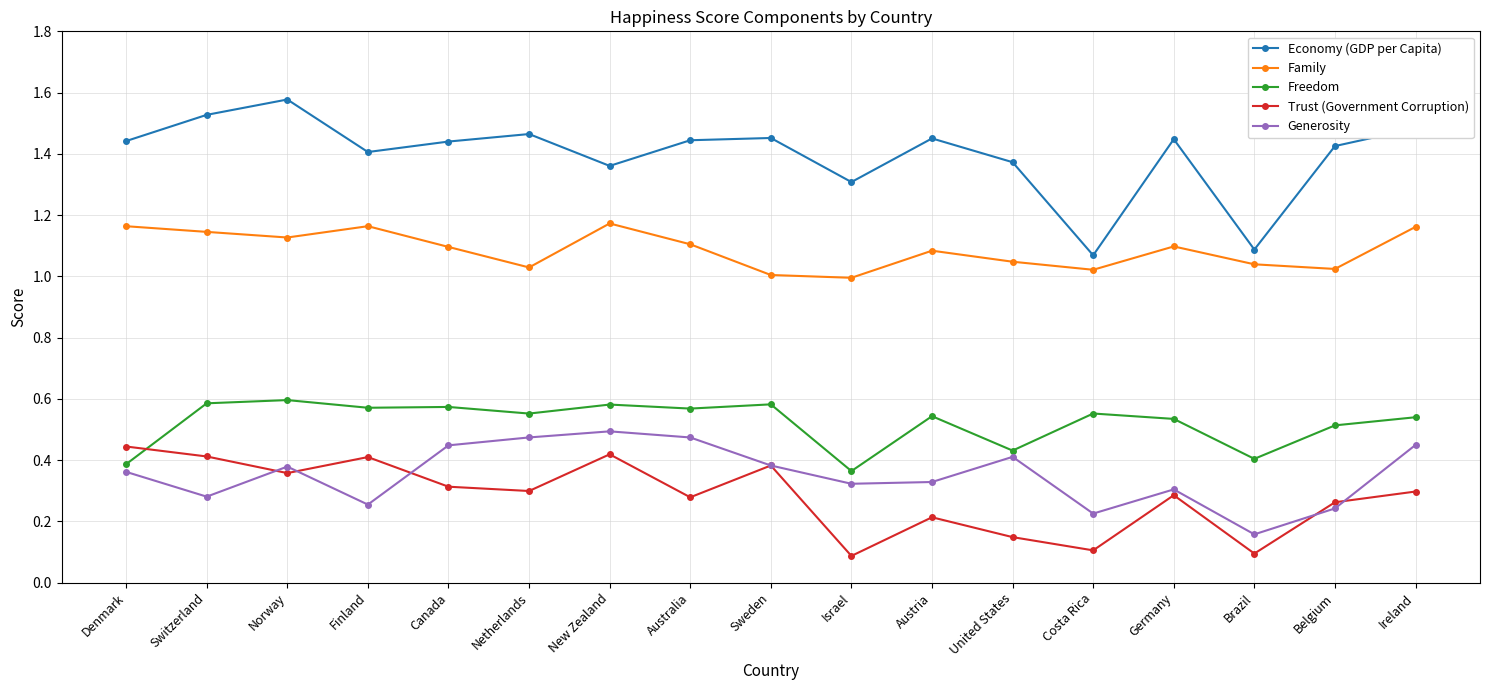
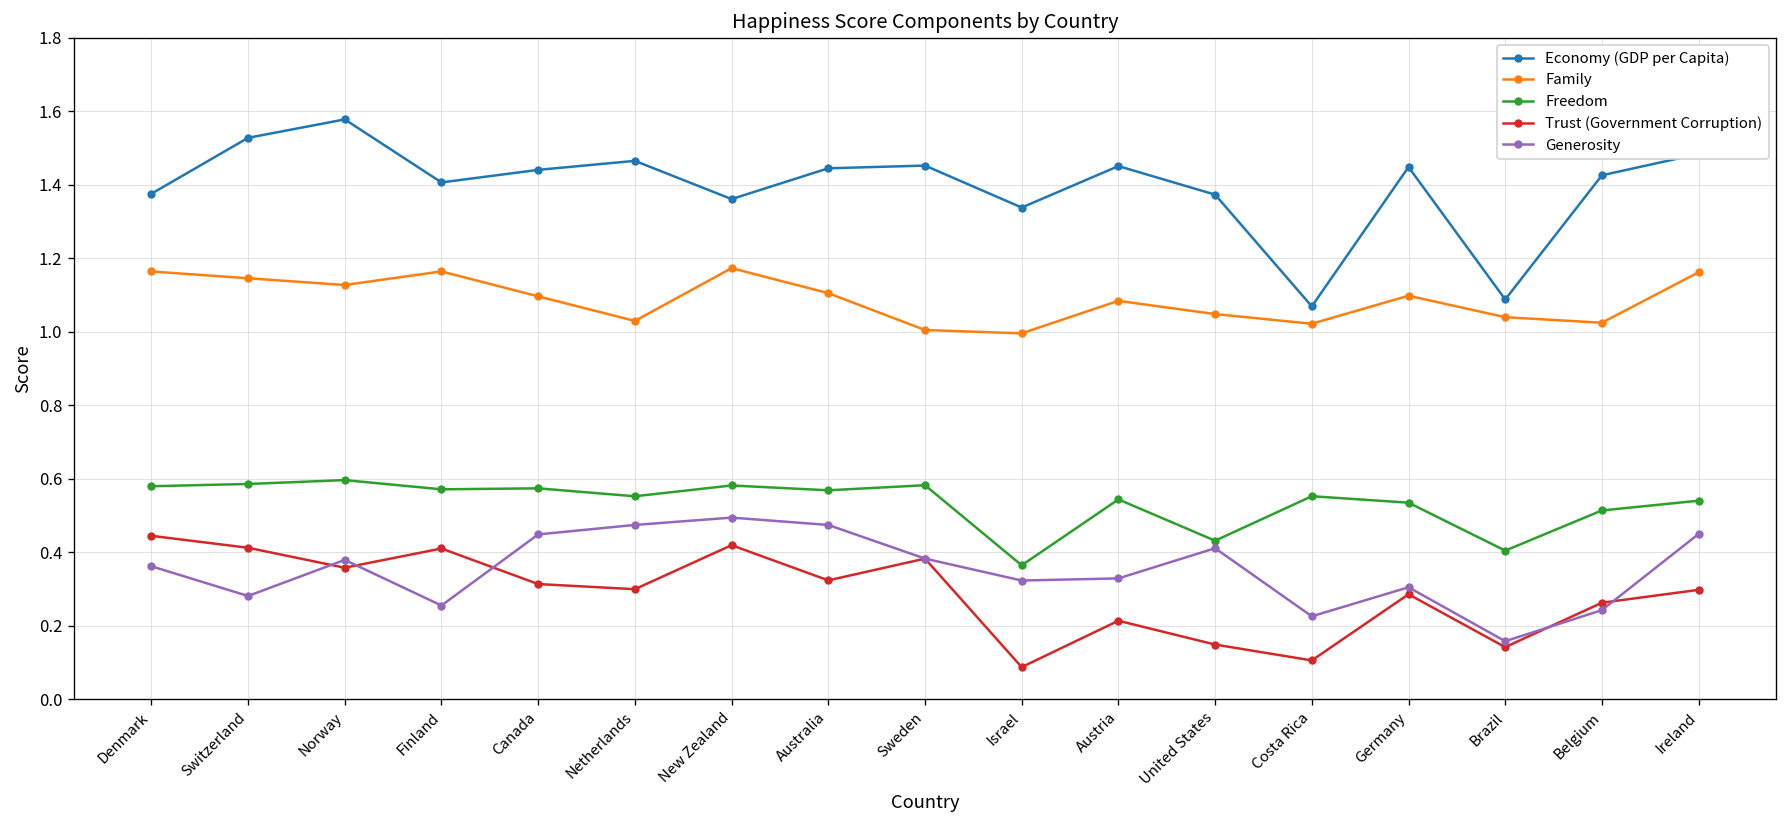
  {
    "Economy (GDP per Capita)": {
-     "Denmark": 1.44,
+     "Denmark": 1.38,
      "Switzerland": 1.53,
      "Norway": 1.58,
      "Finland": 1.41,
      "Canada": 1.44,
      "Netherlands": 1.46,
      "New Zealand": 1.36,
      "Australia": 1.44,
      "Sweden": 1.45,
-     "Israel": 1.31,
+     "Israel": 1.34,
      "Austria": 1.45,
      "United States": 1.37,
      "Costa Rica": 1.07,
      "Germany": 1.45,
      "Brazil": 1.09,
      "Belgium": 1.43
    },
    "Family": {
      "Denmark": 1.16,
      "Switzerland": 1.15,
      "Norway": 1.13,
      "Finland": 1.16,
      "Canada": 1.10,
      "Netherlands": 1.03,
      "New Zealand": 1.17,
      "Australia": 1.10,
      "Sweden": 1.00,
      "Israel": 1.00,
      "Austria": 1.08,
      "United States": 1.05,
      "Costa Rica": 1.02,
      "Germany": 1.10,
      "Brazil": 1.04,
      "Belgium": 1.02,
      "Ireland": 1.16
    },
    "Freedom": {
-     "Denmark": 0.39,
+     "Denmark": 0.58,
      "Switzerland": 0.59,
      "Norway": 0.60,
      "Finland": 0.57,
      "Canada": 0.57,
      "Netherlands": 0.55,
      "New Zealand": 0.58,
      "Australia": 0.57,
      "Sweden": 0.58,
      "Israel": 0.36,
      "Austria": 0.54,
      "United States": 0.43,
      "Costa Rica": 0.55,
      "Germany": 0.53,
      "Brazil": 0.40,
      "Belgium": 0.51,
      "Ireland": 0.54
    },
    "Trust (Government Corruption)": {
      "Denmark": 0.44,
      "Switzerland": 0.41,
      "Norway": 0.36,
      "Finland": 0.41,
      "Canada": 0.31,
      "Netherlands": 0.30,
      "New Zealand": 0.42,
-     "Australia": 0.28,
+     "Australia": 0.32,
      "Israel": 0.09,
      "Austria": 0.21,
      "United States": 0.15,
      "Costa Rica": 0.11,
      "Germany": 0.29,
-     "Brazil": 0.10,
+     "Brazil": 0.14,
      "Belgium": 0.26,
      "Ireland": 0.30
    },
    "Generosity": {
      "Denmark": 0.36,
      "Switzerland": 0.28,
      "Norway": 0.38,
      "Finland": 0.25,
      "Canada": 0.45,
      "Netherlands": 0.47,
      "New Zealand": 0.49,
      "Australia": 0.47,
      "Israel": 0.32,
      "Austria": 0.33,
      "United States": 0.41,
      "Costa Rica": 0.23,
      "Germany": 0.30,
      "Brazil": 0.16,
      "Belgium": 0.24,
      "Ireland": 0.45
    }
  }
